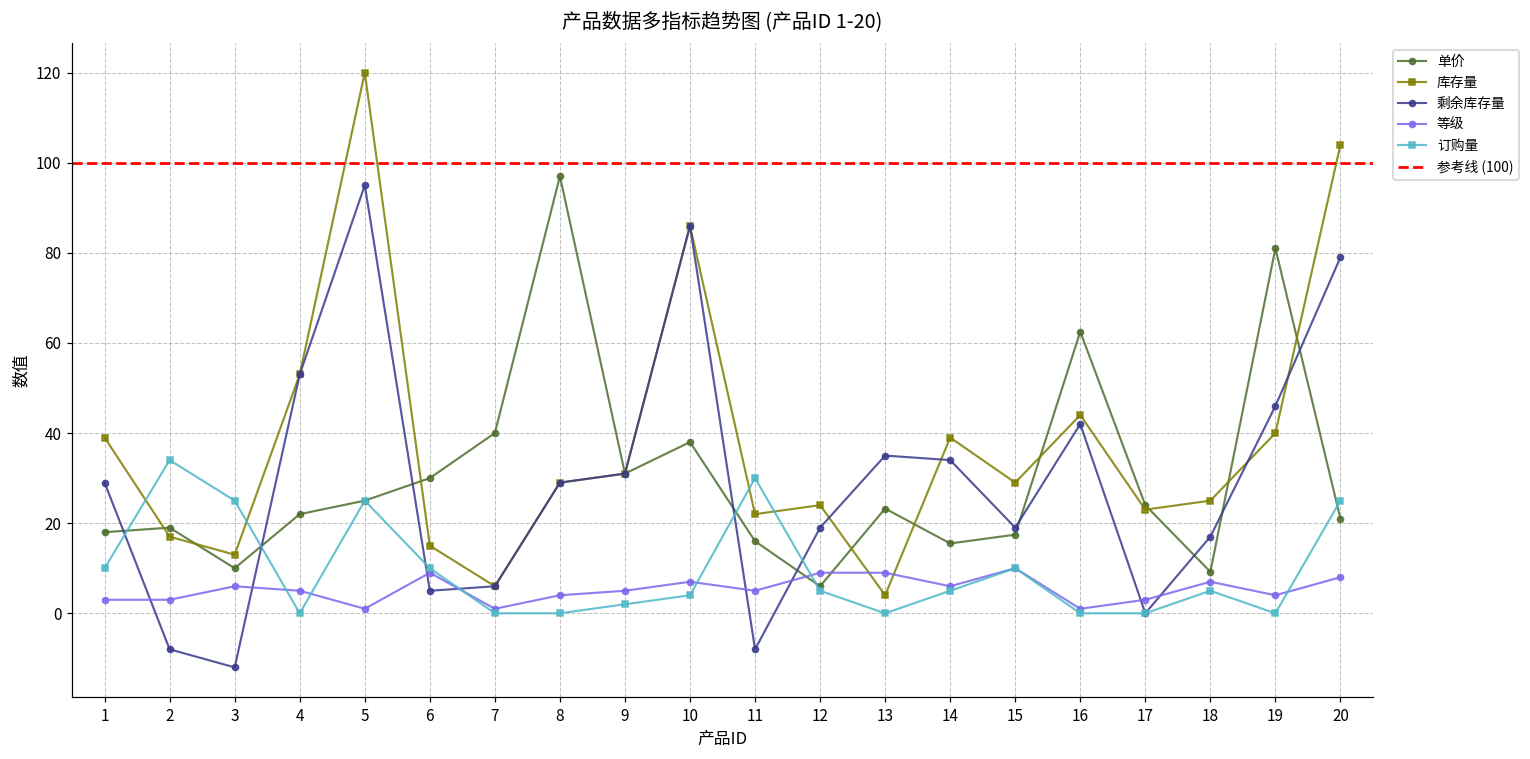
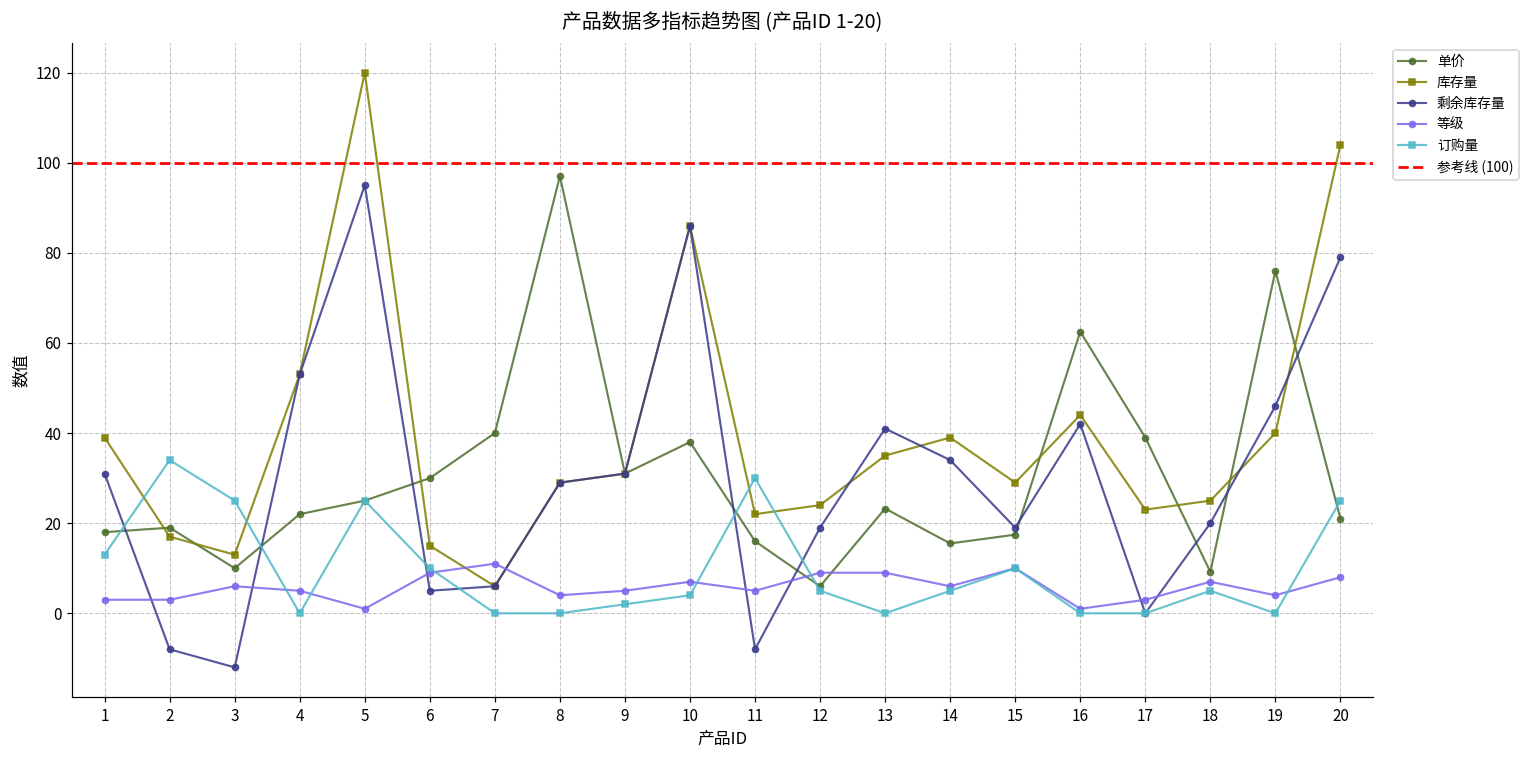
  {
    "单价": {
      "1": 18,
      "2": 19,
      "3": 10,
      "4": 22,
      "6": 30,
      "7": 40,
      "8": 97,
      "10": 38,
      "11": 16,
      "12": 6,
      "13": 23,
      "14": 16,
      "15": 17,
      "16": 63,
-     "17": 24,
+     "17": 39,
      "18": 9,
-     "19": 81,
+     "19": 76,
      "20": 21
    },
    "库存量": {
      "1": 39,
      "2": 17,
      "3": 13,
      "5": 120,
      "6": 15,
      "11": 22,
      "12": 24,
-     "13": 4,
+     "13": 35,
      "14": 39,
      "15": 29,
      "16": 44,
      "17": 23,
      "18": 25,
      "19": 40,
      "20": 104
    },
    "剩余库存量": {
-     "1": 29,
+     "1": 31,
      "2": -8,
      "3": -12,
      "5": 95,
      "6": 5,
      "11": -8,
      "12": 19,
-     "13": 35,
+     "13": 41,
      "14": 34,
      "15": 19,
      "16": 42,
-     "18": 17,
+     "18": 20,
      "19": 46,
      "20": 79
    },
    "等级": {
      "1": 3,
      "2": 3,
      "3": 6,
      "4": 5,
      "5": 1,
      "6": 9,
-     "7": 1,
+     "7": 11,
      "8": 4,
      "9": 5,
      "10": 7,
      "11": 5,
      "12": 9,
      "13": 9,
      "14": 6,
      "16": 1,
      "17": 3,
      "18": 7,
      "19": 4,
      "20": 8
    },
    "订购量": {
-     "1": 10,
+     "1": 13,
      "2": 34,
      "3": 25,
      "4": 0,
      "6": 10,
      "7": 0,
      "8": 0,
      "9": 2,
      "10": 4,
      "11": 30,
      "12": 5,
      "13": 0,
      "14": 5,
      "16": 0,
      "18": 5,
      "19": 0,
      "20": 25
    }
  }
